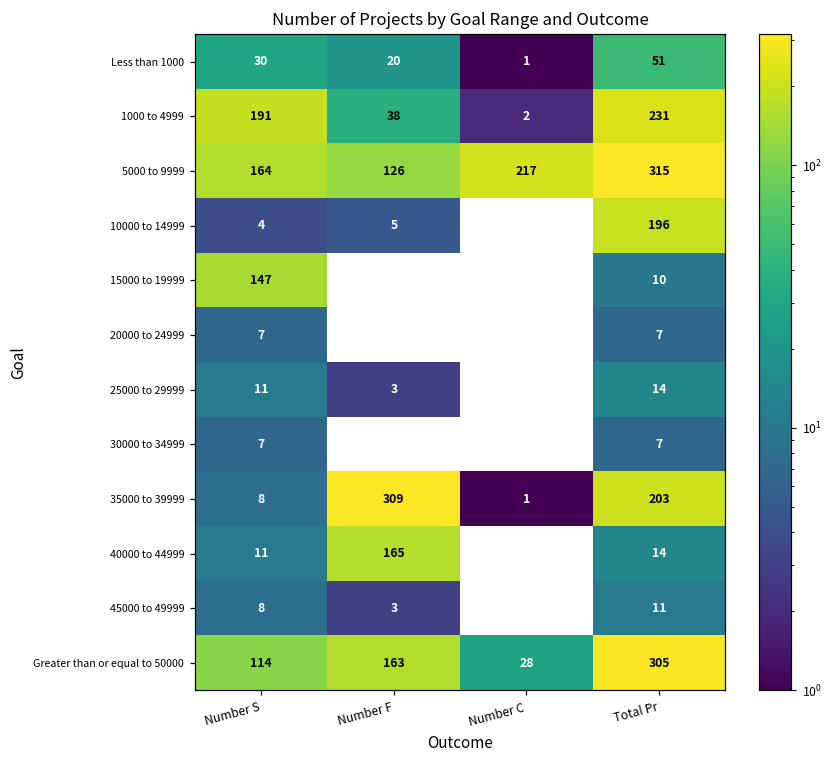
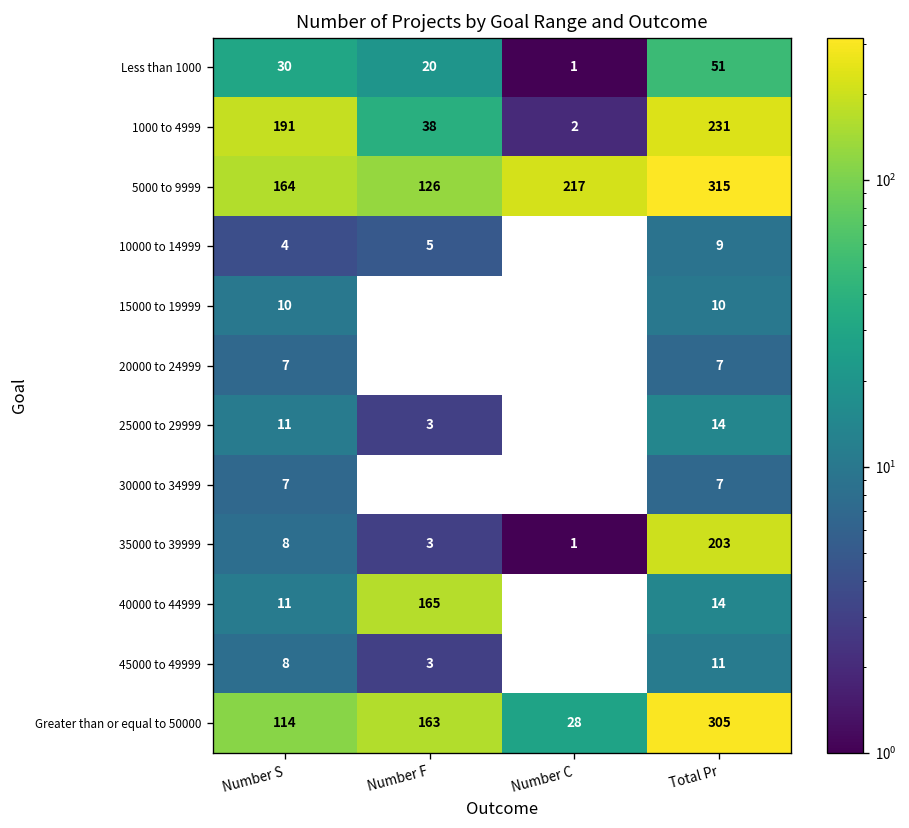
  {
    "Less than 1000": {
      "Number S": 30,
      "Number F": 20,
      "Number C": 1,
      "Total Pr": 51
    },
    "1000 to 4999": {
      "Number S": 191,
      "Number F": 38,
      "Number C": 2,
      "Total Pr": 231
    },
    "5000 to 9999": {
      "Number S": 164,
      "Number F": 126,
      "Number C": 217,
      "Total Pr": 315
    },
    "10000 to 14999": {
      "Number S": 4,
      "Number F": 5,
-     "Total Pr": 196
+     "Total Pr": 9
    },
    "15000 to 19999": {
-     "Number S": 147,
+     "Number S": 10,
      "Total Pr": 10
    },
    "20000 to 24999": {
      "Number S": 7,
      "Total Pr": 7
    },
    "25000 to 29999": {
      "Number S": 11,
      "Number F": 3,
      "Total Pr": 14
    },
    "30000 to 34999": {
      "Number S": 7,
      "Total Pr": 7
    },
    "35000 to 39999": {
      "Number S": 8,
-     "Number F": 309,
+     "Number F": 3,
      "Number C": 1,
      "Total Pr": 203
    },
    "40000 to 44999": {
      "Number S": 11,
      "Number F": 165,
      "Total Pr": 14
    },
    "45000 to 49999": {
      "Number S": 8,
      "Number F": 3,
      "Total Pr": 11
    },
    "Greater than or equal to 50000": {
      "Number S": 114,
      "Number F": 163,
      "Number C": 28,
      "Total Pr": 305
    }
  }
